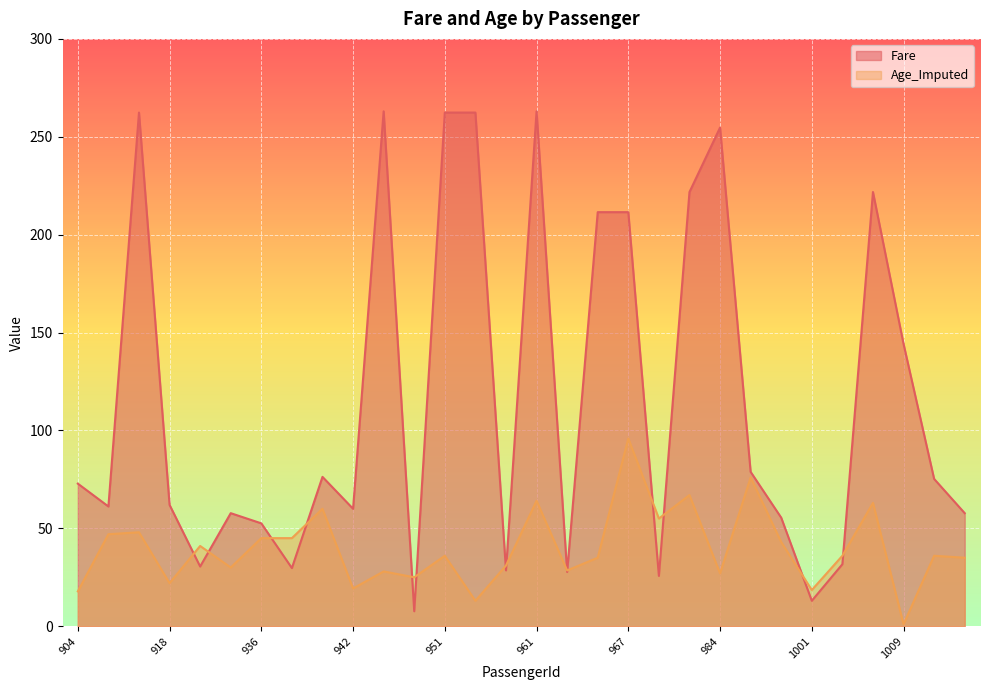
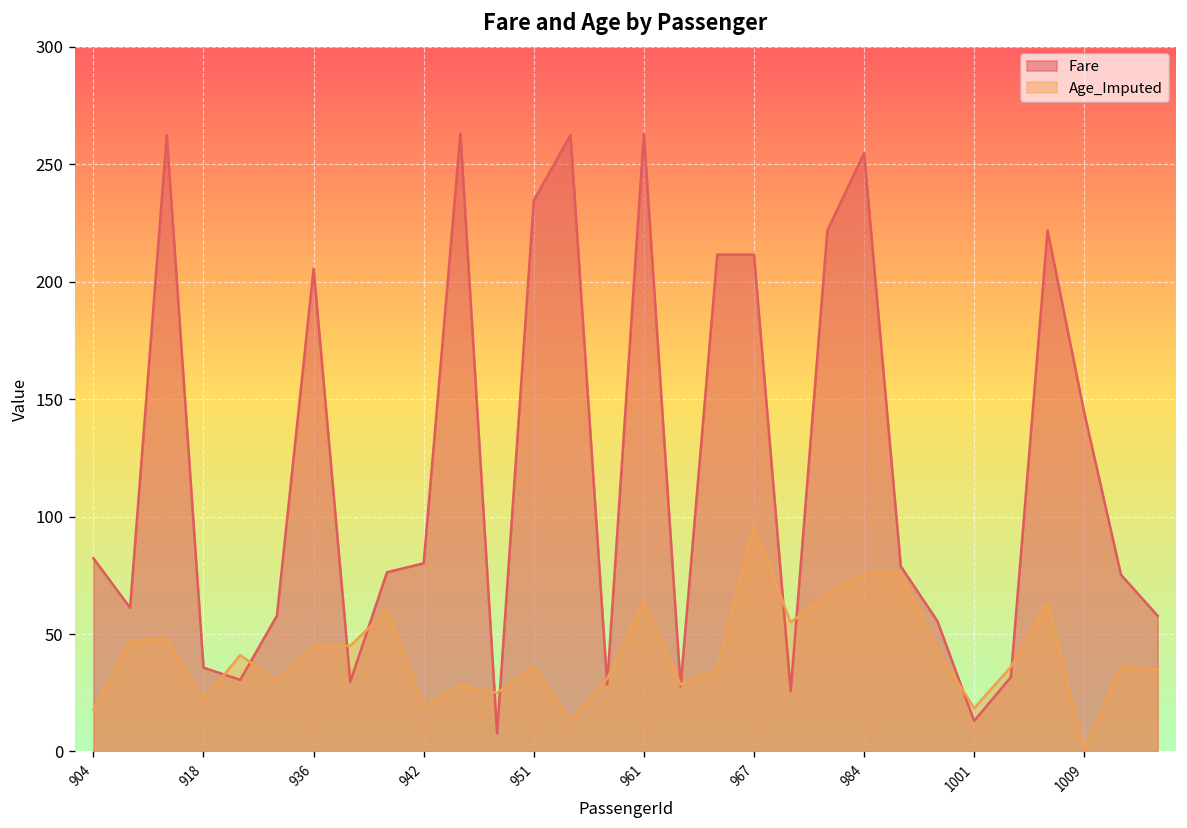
  {
    "Fare": {
-     "904": 73,
-     "918": 62,
-     "936": 53,
-     "942": 60,
-     "951": 262,
+     "904": 82,
+     "918": 36,
+     "936": 206,
+     "942": 80,
+     "951": 235,
      "961": 263,
      "967": 212,
      "984": 255,
      "1001": 13,
      "1009": 144
    },
    "Age_Imputed": {
      "904": 18,
      "918": 22,
      "936": 45,
      "942": 19,
      "951": 36,
      "961": 64,
      "967": 96,
-     "984": 27,
+     "984": 76,
      "1001": 19,
      "1009": 1
    }
  }
